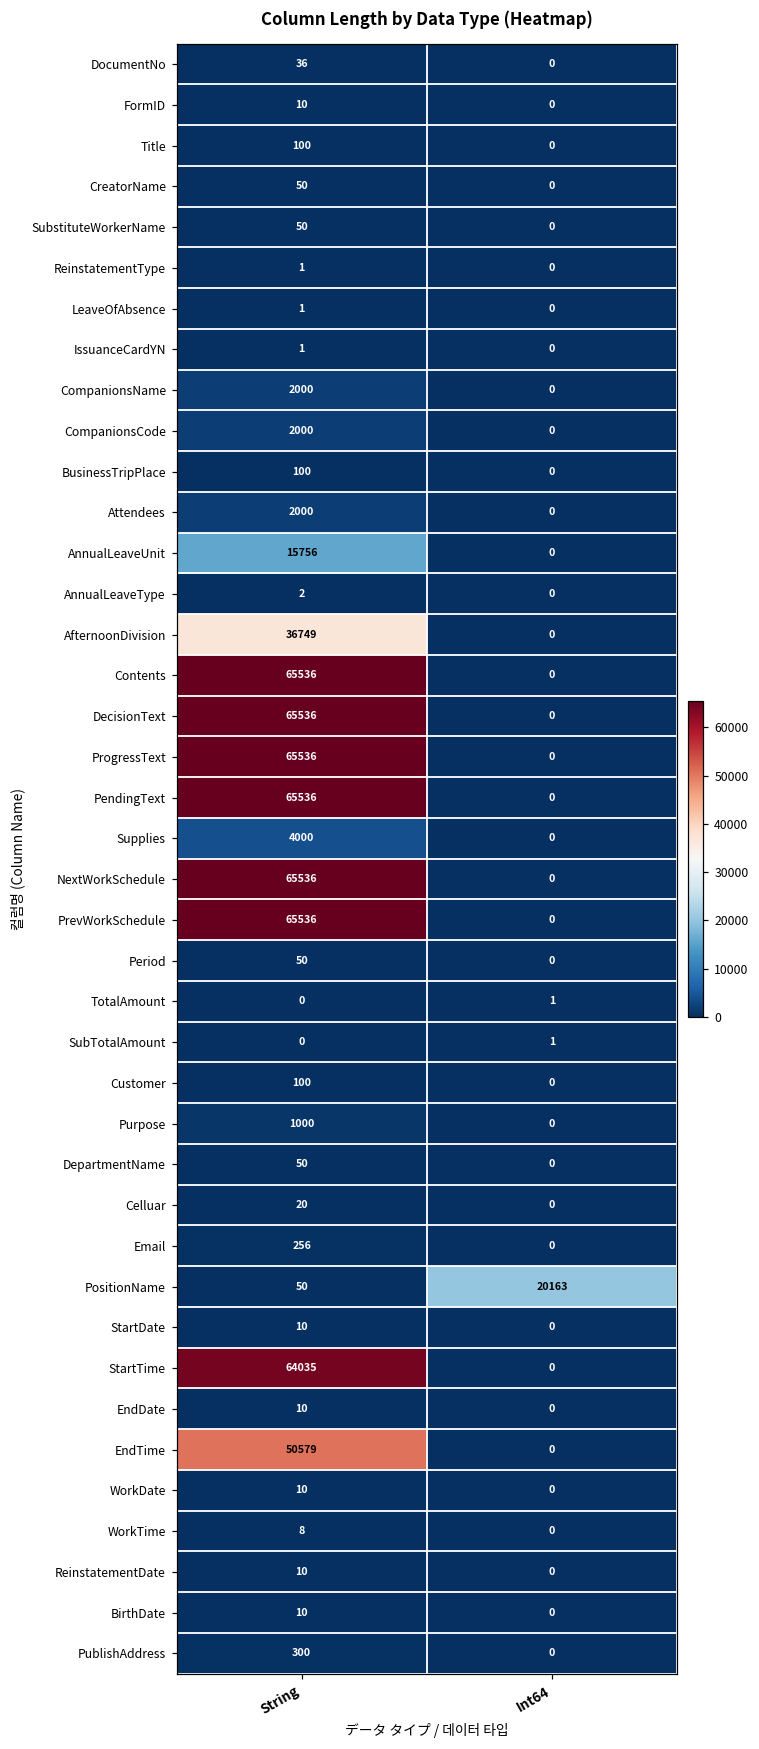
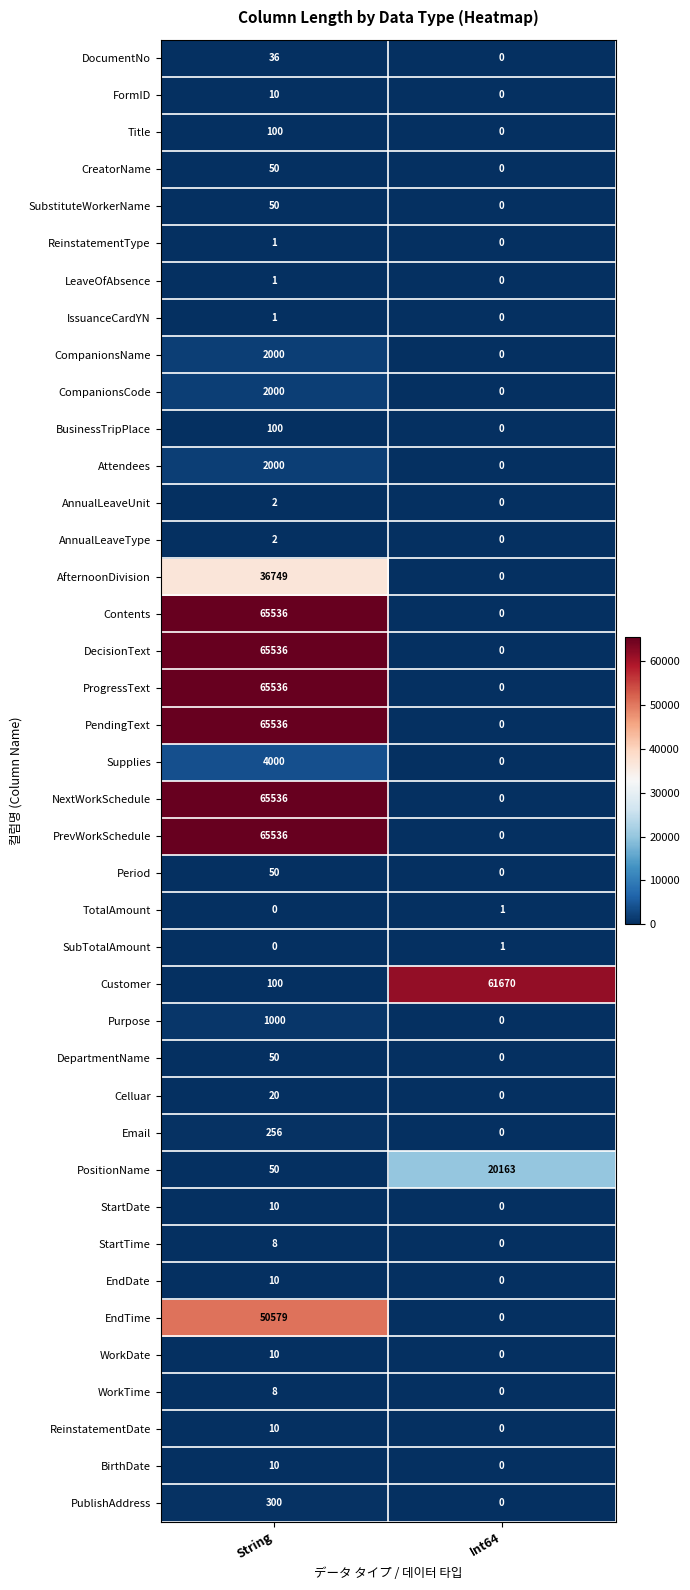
  {
    "DocumentNo": {
      "String": 36,
      "Int64": 0
    },
    "FormID": {
      "String": 10,
      "Int64": 0
    },
    "Title": {
      "String": 100,
      "Int64": 0
    },
    "CreatorName": {
      "String": 50,
      "Int64": 0
    },
    "SubstituteWorkerName": {
      "String": 50,
      "Int64": 0
    },
    "ReinstatementType": {
      "String": 1,
      "Int64": 0
    },
    "LeaveOfAbsence": {
      "String": 1,
      "Int64": 0
    },
    "IssuanceCardYN": {
      "String": 1,
      "Int64": 0
    },
    "CompanionsName": {
      "String": 2000,
      "Int64": 0
    },
    "CompanionsCode": {
      "String": 2000,
      "Int64": 0
    },
    "BusinessTripPlace": {
      "String": 100,
      "Int64": 0
    },
    "Attendees": {
      "String": 2000,
      "Int64": 0
    },
    "AnnualLeaveUnit": {
-     "String": 15756,
+     "String": 2,
      "Int64": 0
    },
    "AnnualLeaveType": {
      "String": 2,
      "Int64": 0
    },
    "AfternoonDivision": {
      "String": 36749,
      "Int64": 0
    },
    "Contents": {
      "String": 65536,
      "Int64": 0
    },
    "DecisionText": {
      "String": 65536,
      "Int64": 0
    },
    "ProgressText": {
      "String": 65536,
      "Int64": 0
    },
    "PendingText": {
      "String": 65536,
      "Int64": 0
    },
    "Supplies": {
      "String": 4000,
      "Int64": 0
    },
    "NextWorkSchedule": {
      "String": 65536,
      "Int64": 0
    },
    "PrevWorkSchedule": {
      "String": 65536,
      "Int64": 0
    },
    "Period": {
      "String": 50,
      "Int64": 0
    },
    "TotalAmount": {
      "String": 0,
      "Int64": 1
    },
    "SubTotalAmount": {
      "String": 0,
      "Int64": 1
    },
    "Customer": {
      "String": 100,
-     "Int64": 0
+     "Int64": 61670
    },
    "Purpose": {
      "String": 1000,
      "Int64": 0
    },
    "DepartmentName": {
      "String": 50,
      "Int64": 0
    },
    "Celluar": {
      "String": 20,
      "Int64": 0
    },
    "Email": {
      "String": 256,
      "Int64": 0
    },
    "PositionName": {
      "String": 50,
      "Int64": 20163
    },
    "StartDate": {
      "String": 10,
      "Int64": 0
    },
    "StartTime": {
-     "String": 64035,
+     "String": 8,
      "Int64": 0
    },
    "EndDate": {
      "String": 10,
      "Int64": 0
    },
    "EndTime": {
      "String": 50579,
      "Int64": 0
    },
    "WorkDate": {
      "String": 10,
      "Int64": 0
    },
    "WorkTime": {
      "String": 8,
      "Int64": 0
    },
    "ReinstatementDate": {
      "String": 10,
      "Int64": 0
    },
    "BirthDate": {
      "String": 10,
      "Int64": 0
    },
    "PublishAddress": {
      "String": 300,
      "Int64": 0
    }
  }
